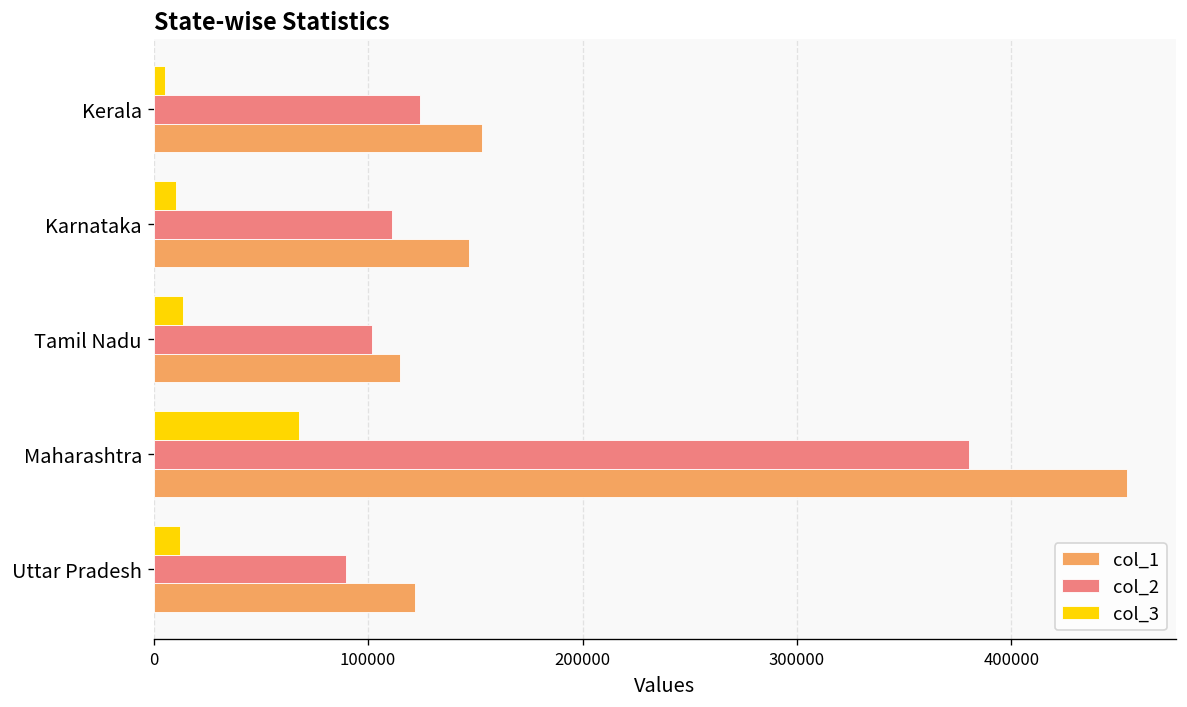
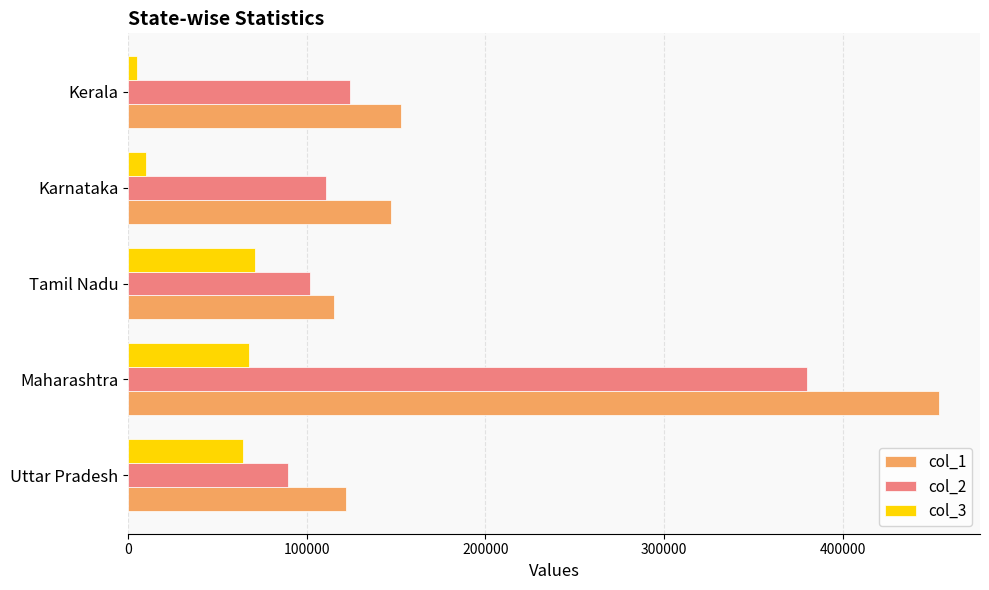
  {
    "col_3": {
      "Kerala": 5000,
      "Karnataka": 10000,
-     "Tamil Nadu": 14000,
+     "Tamil Nadu": 71000,
      "Maharashtra": 68000,
-     "Uttar Pradesh": 12000
+     "Uttar Pradesh": 65000
    }
  }
